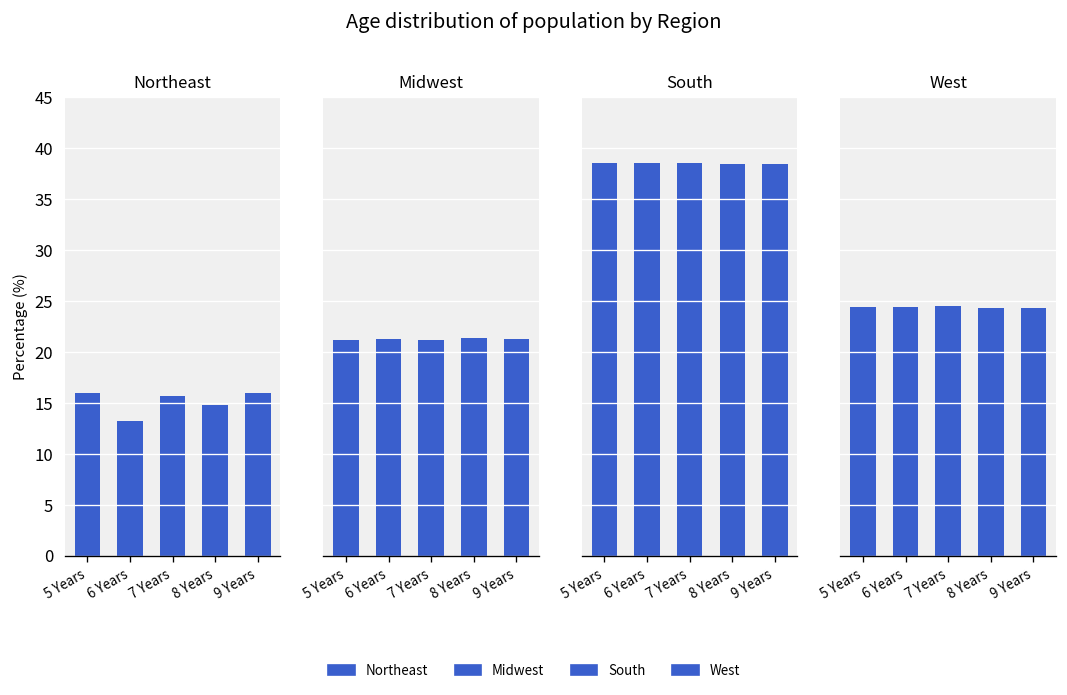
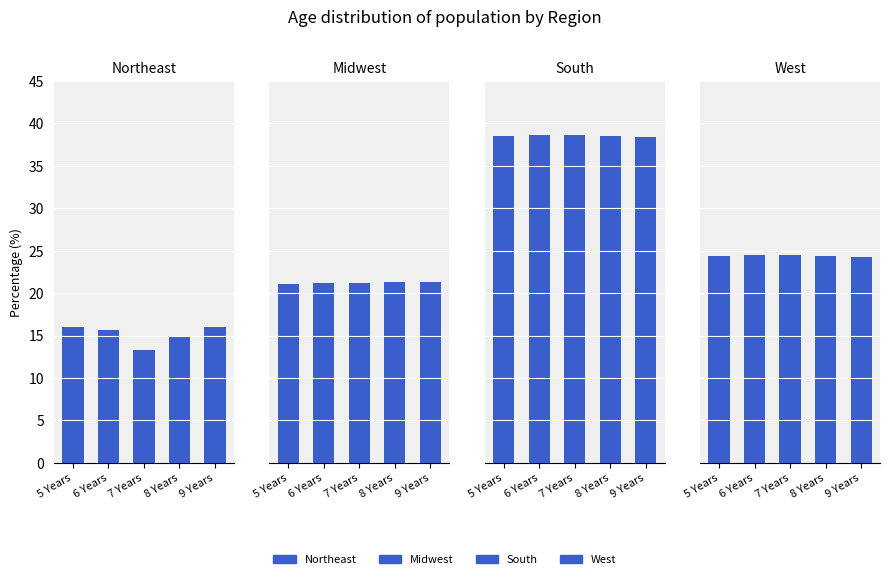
  {
    "Northeast": {
      "5 Years": 16,
-     "6 Years": 13,
-     "7 Years": 16,
+     "6 Years": 16,
+     "7 Years": 13,
      "8 Years": 15,
      "9 Years": 16
    }
  }
